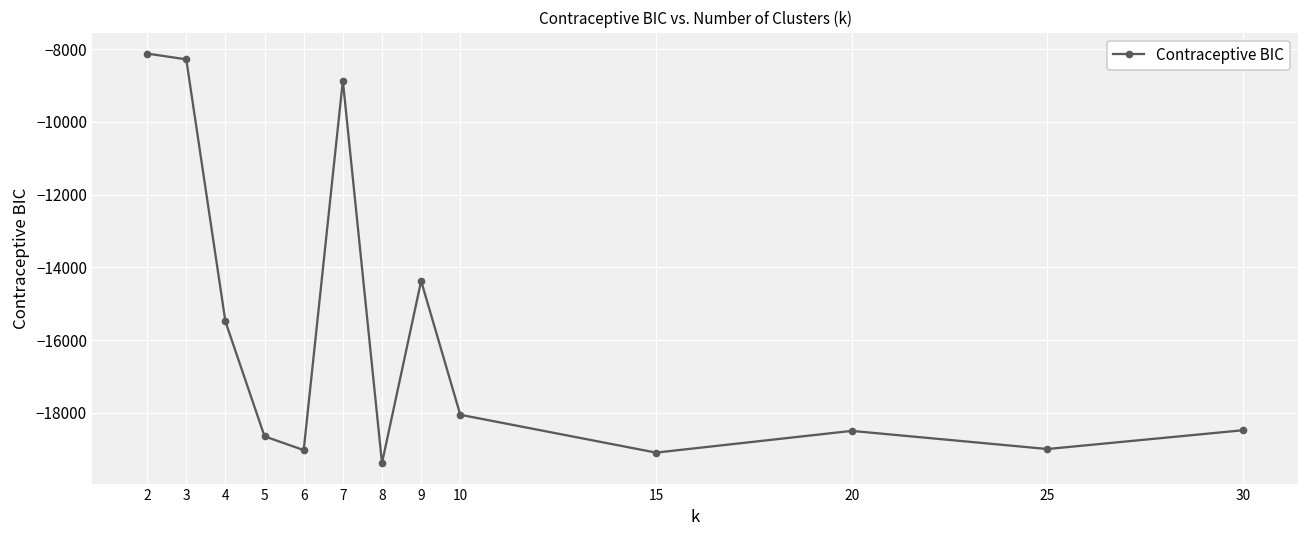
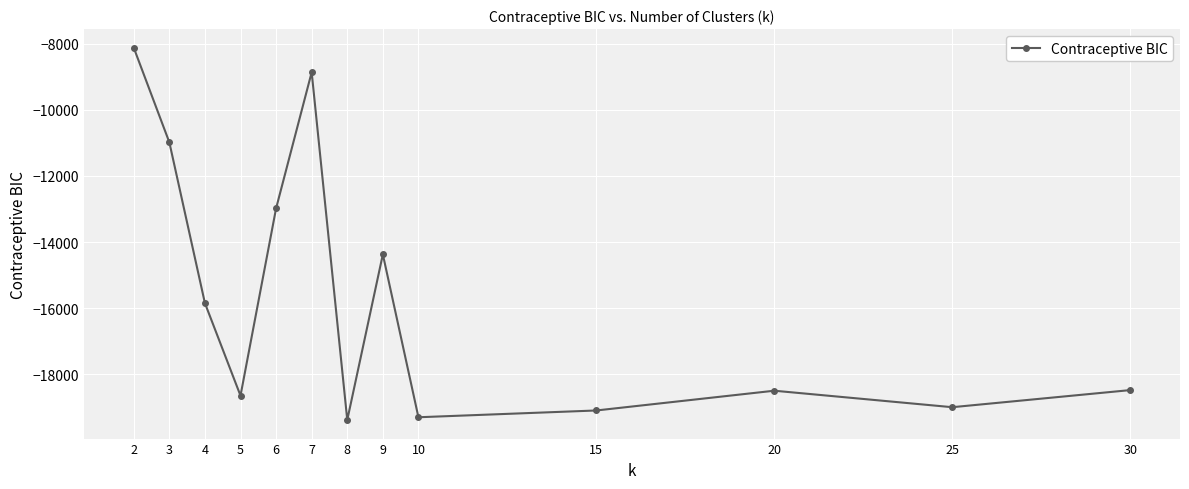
  {
    "2": -8100,
-   "3": -8300,
-   "4": -15500,
+   "3": -11000,
+   "4": -15800,
    "5": -18700,
-   "6": -19000,
+   "6": -13000,
    "7": -8900,
    "8": -19400,
    "9": -14400,
-   "10": -18100,
+   "10": -19300,
    "15": -19100,
    "20": -18500,
    "25": -19000,
    "30": -18500
  }
